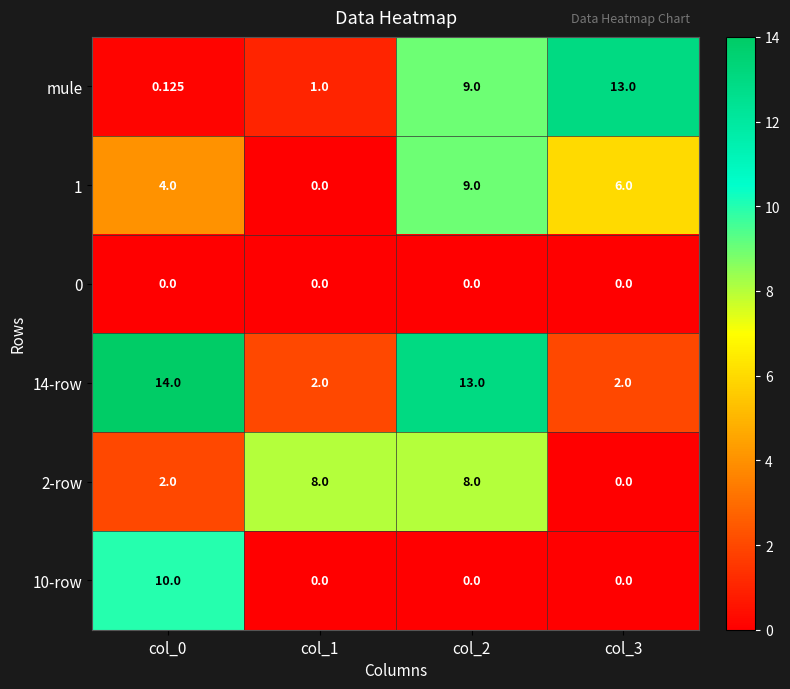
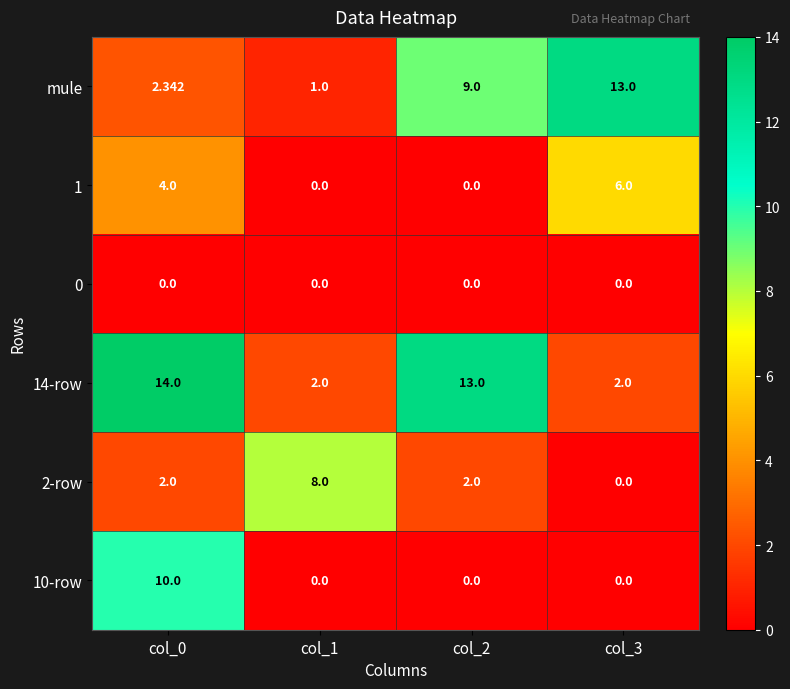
  {
    "mule": {
-     "col_0": 0.125,
+     "col_0": 2.342,
      "col_1": 1.0,
      "col_2": 9.0,
      "col_3": 13.0
    },
    "1": {
      "col_0": 4.0,
      "col_1": 0.0,
-     "col_2": 9.0,
+     "col_2": 0.0,
      "col_3": 6.0
    },
    "0": {
      "col_0": 0.0,
      "col_1": 0.0,
      "col_2": 0.0,
      "col_3": 0.0
    },
    "14-row": {
      "col_0": 14.0,
      "col_1": 2.0,
      "col_2": 13.0,
      "col_3": 2.0
    },
    "2-row": {
      "col_0": 2.0,
      "col_1": 8.0,
-     "col_2": 8.0,
+     "col_2": 2.0,
      "col_3": 0.0
    },
    "10-row": {
      "col_0": 10.0,
      "col_1": 0.0,
      "col_2": 0.0,
      "col_3": 0.0
    }
  }
